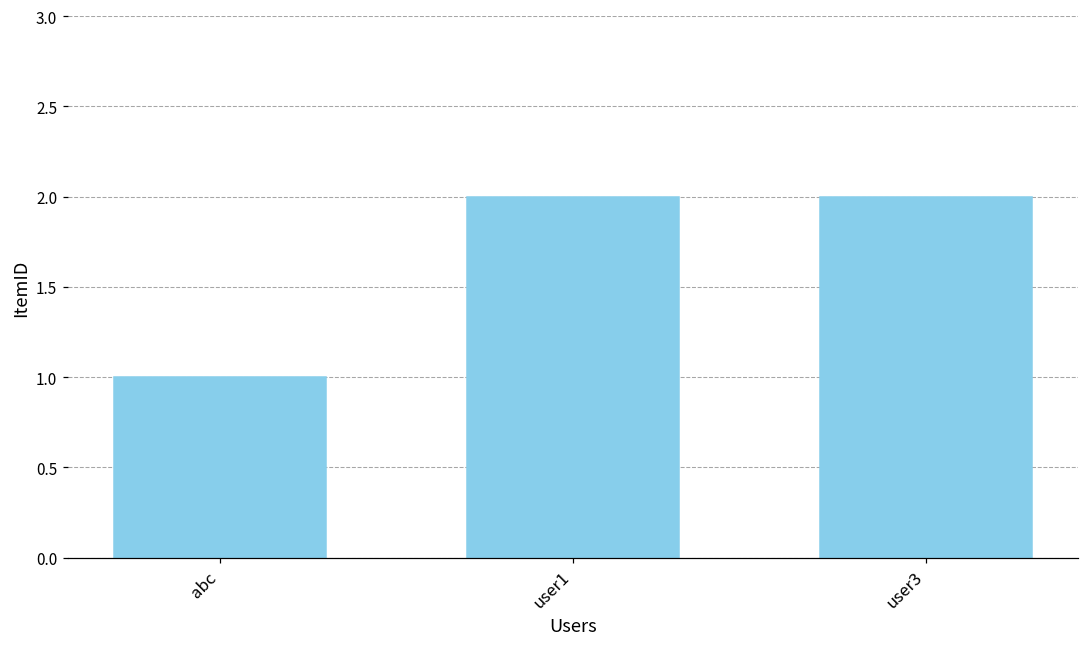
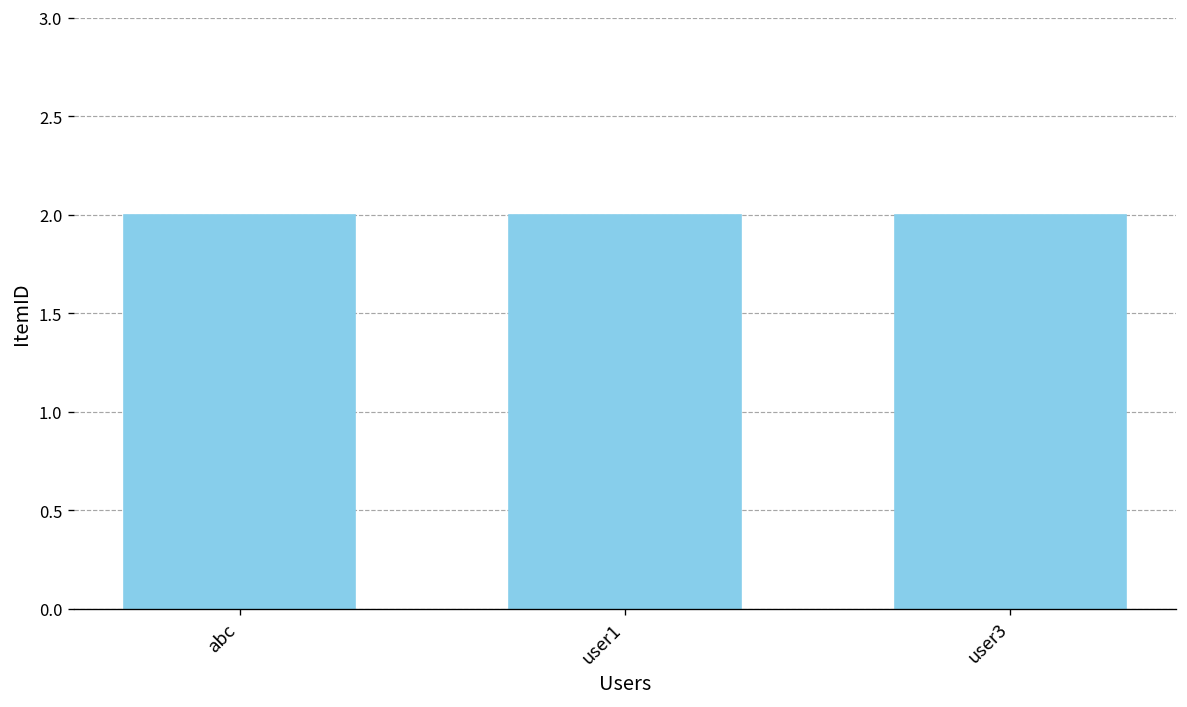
  {
-   "abc": 1,
+   "abc": 2,
    "user1": 2,
    "user3": 2
  }
